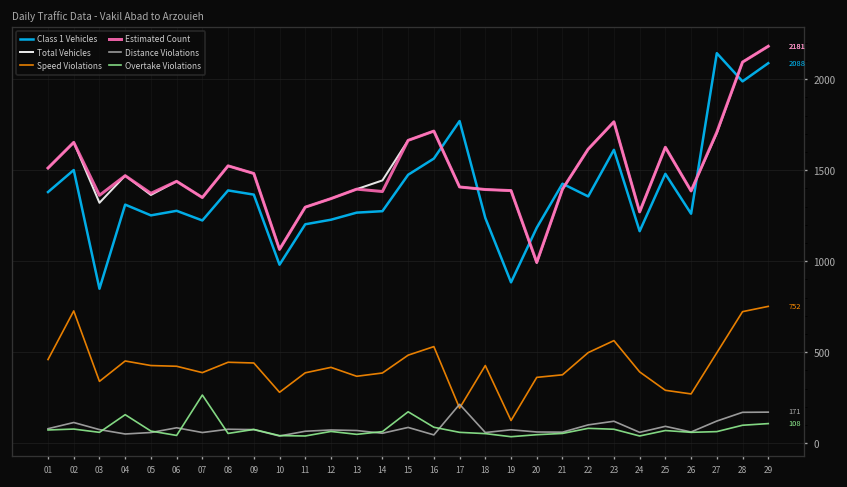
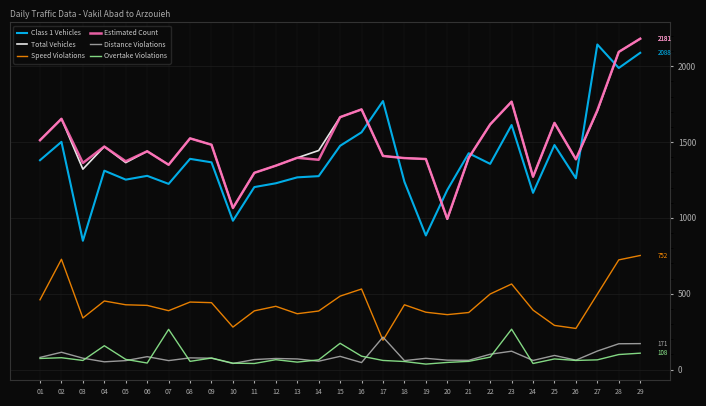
  {
    "Class 1 Vehicles": {
      "29": 2088
    },
    "Total Vehicles": {
      "03": 1320,
      "14": 1440
    },
    "Speed Violations": {
      "01": 460,
      "02": 730,
      "03": 340,
      "04": 450,
      "05": 430,
      "06": 420,
      "07": 390,
      "08": 450,
      "09": 440,
      "10": 280,
      "11": 390,
      "12": 420,
      "13": 370,
      "14": 390,
      "15": 480,
      "16": 530,
      "17": 190,
      "18": 430,
-     "19": 130,
+     "19": 380,
      "20": 360,
      "21": 380,
      "22": 500,
      "23": 560,
      "24": 390,
      "25": 290,
      "26": 270,
      "27": 500,
      "28": 720
    },
    "Estimated Count": {
      "03": 1360,
      "14": 1380
    },
    "Distance Violations": {
      "29": 171
    },
    "Overtake Violations": {
      "02": 80,
      "04": 160,
      "06": 40,
      "07": 270,
      "08": 50,
      "11": 40,
      "13": 50,
      "15": 170,
      "16": 90,
      "17": 60,
      "19": 40,
      "22": 80,
-     "23": 80,
+     "23": 270,
      "24": 40,
      "25": 70,
      "27": 60,
      "28": 100
    }
  }
